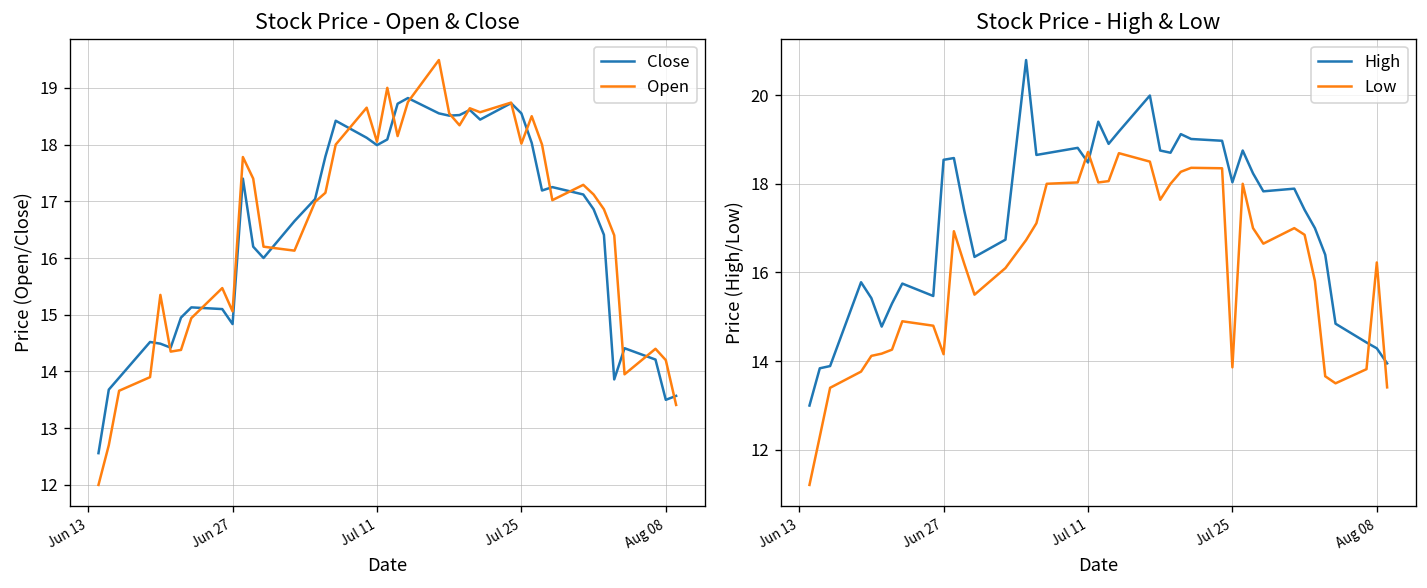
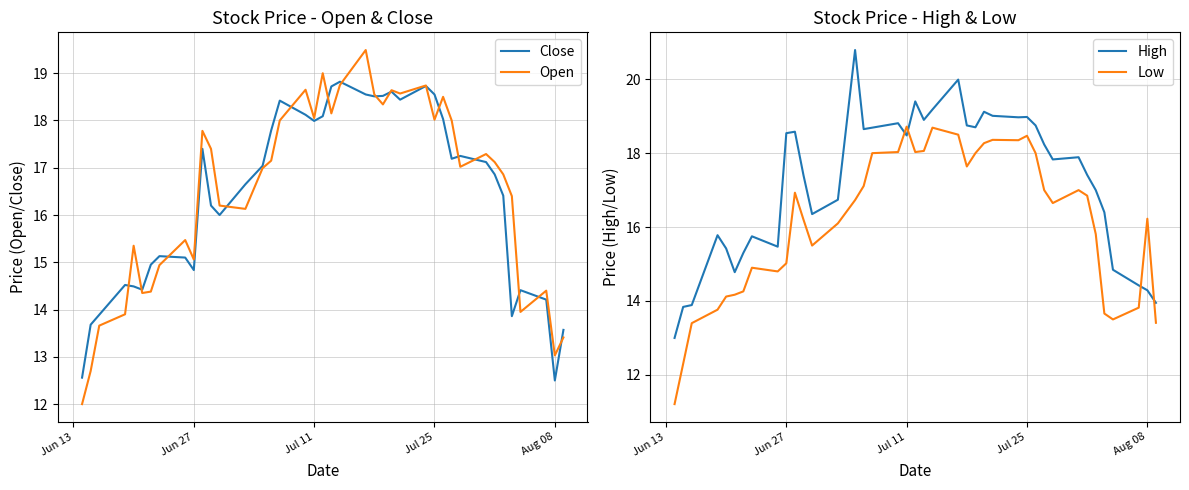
  {
    "Stock Price - Open & Close": {
      "Close": {
        "Jun 27": 14.8,
        "Jul 11": 18.0,
        "Jul 25": 18.5,
-       "Aug 08": 13.5
+       "Aug 08": 12.5
      },
      "Open": {
        "Jun 27": 15.1,
        "Jul 11": 18.0,
        "Jul 25": 18.0,
-       "Aug 08": 14.2
+       "Aug 08": 13.0
      }
    },
    "Stock Price - High & Low": {
      "High": {
        "Jun 27": 18.5,
        "Jul 11": 18.5,
-       "Jul 25": 18.0,
+       "Jul 25": 19.0,
        "Aug 08": 14.3
      },
      "Low": {
-       "Jun 27": 14.2,
+       "Jun 27": 15.0,
        "Jul 11": 18.7,
-       "Jul 25": 13.9,
+       "Jul 25": 18.5,
        "Aug 08": 16.2
      }
    }
  }
